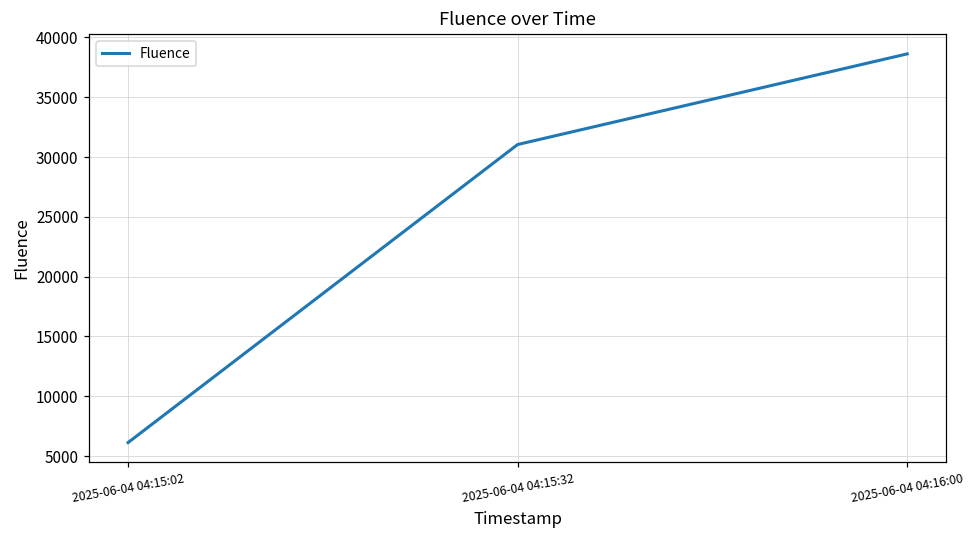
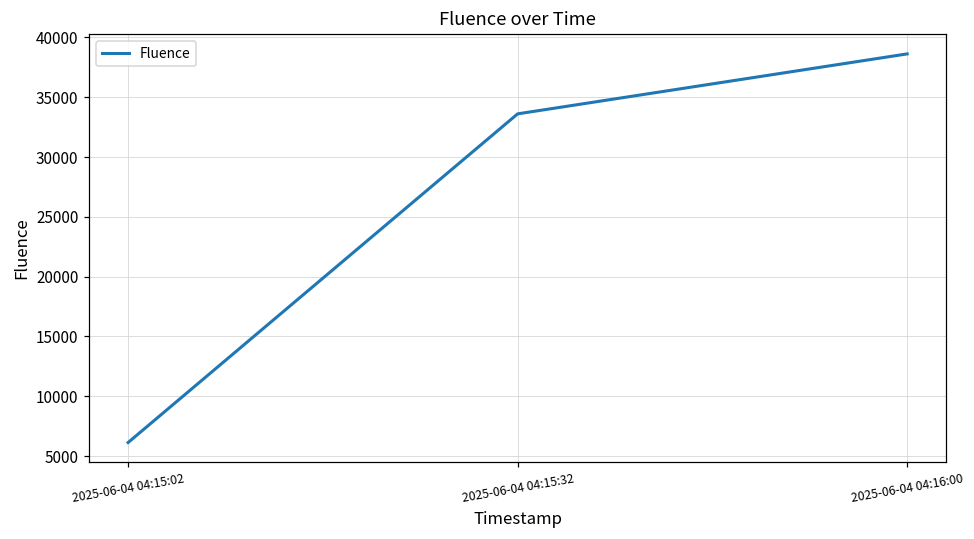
  {
    "2025-06-04 04:15:02": 6100,
-   "2025-06-04 04:15:32": 31100,
+   "2025-06-04 04:15:32": 33600,
    "2025-06-04 04:16:00": 38600
  }
